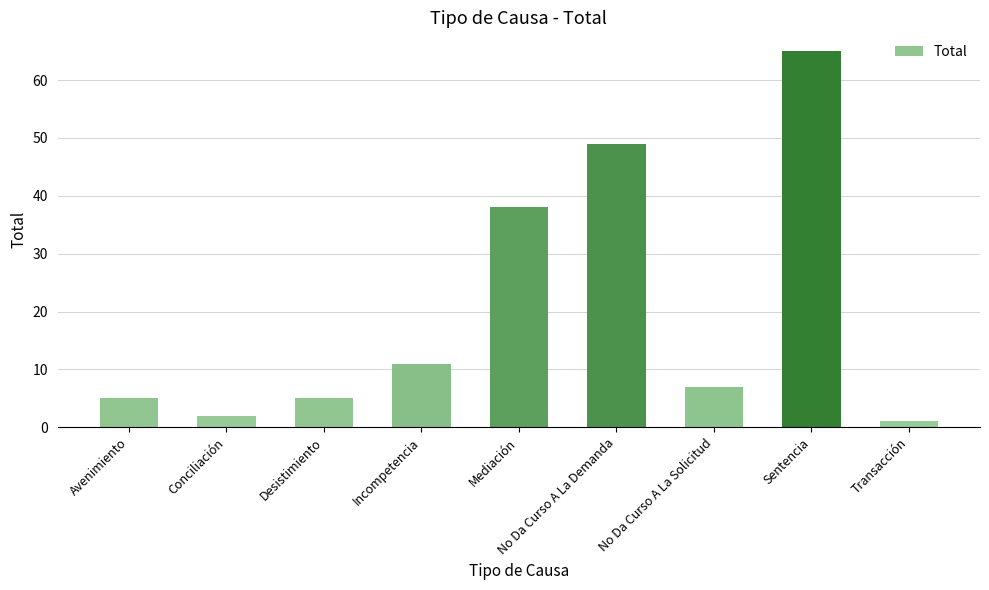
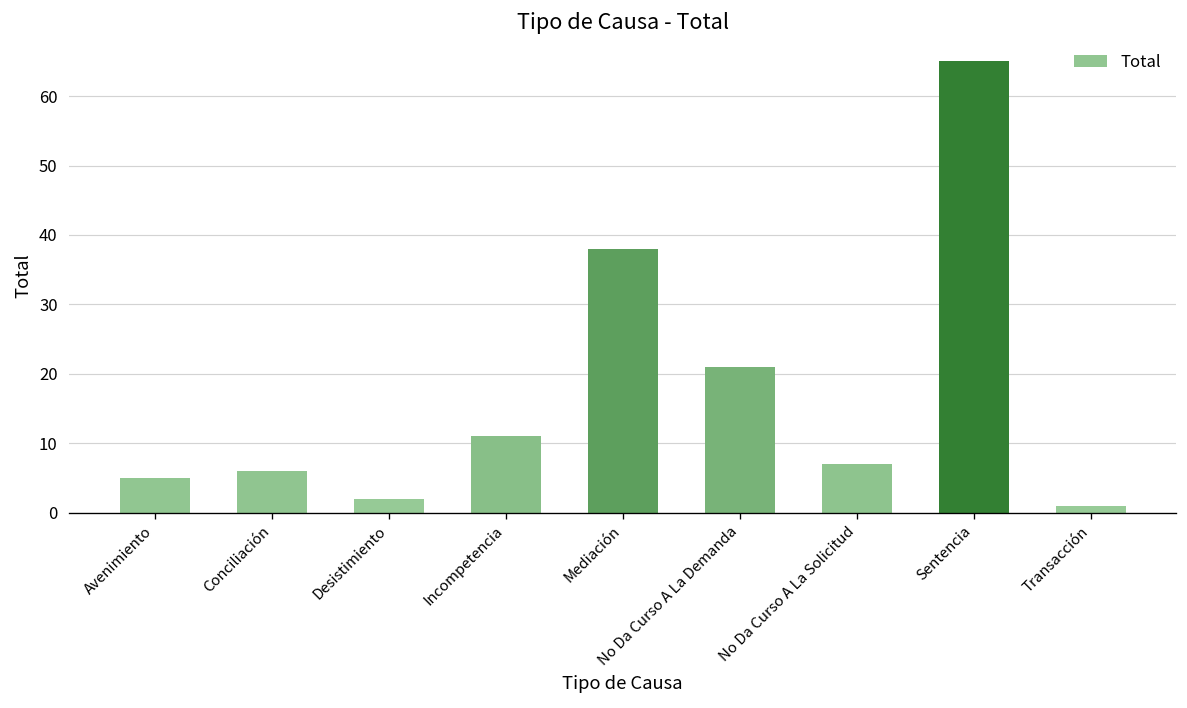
  {
    "Avenimiento": 5,
-   "Conciliación": 2,
-   "Desistimiento": 5,
+   "Conciliación": 6,
+   "Desistimiento": 2,
    "Incompetencia": 11,
    "Mediación": 38,
-   "No Da Curso A La Demanda": 49,
+   "No Da Curso A La Demanda": 21,
    "No Da Curso A La Solicitud": 7,
    "Sentencia": 65,
    "Transacción": 1
  }
